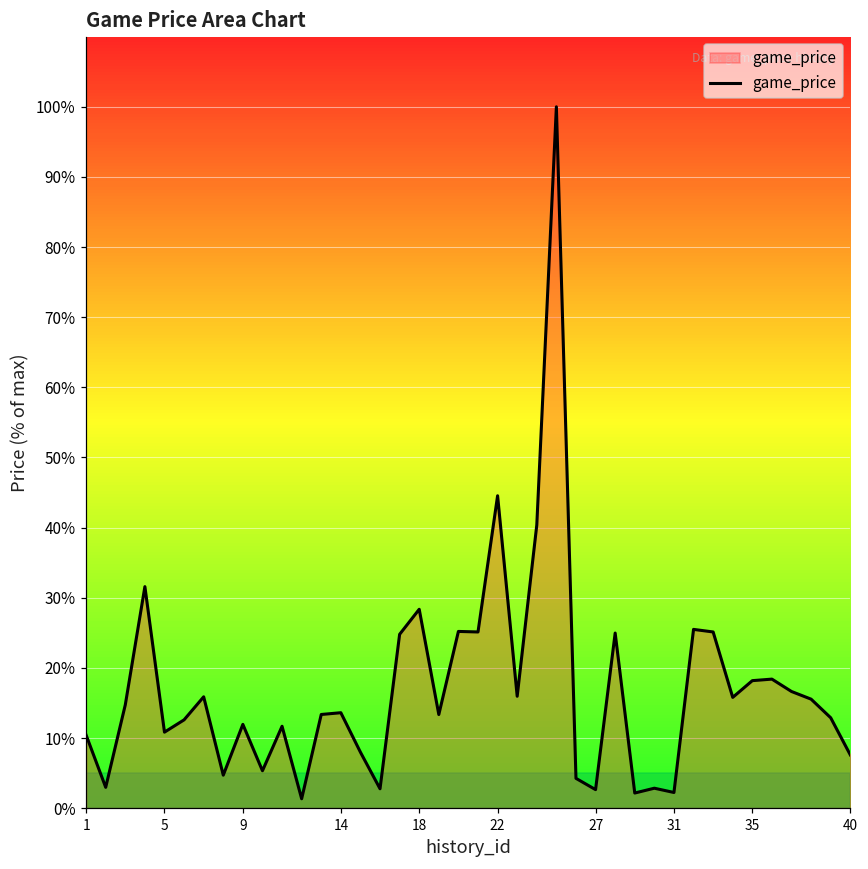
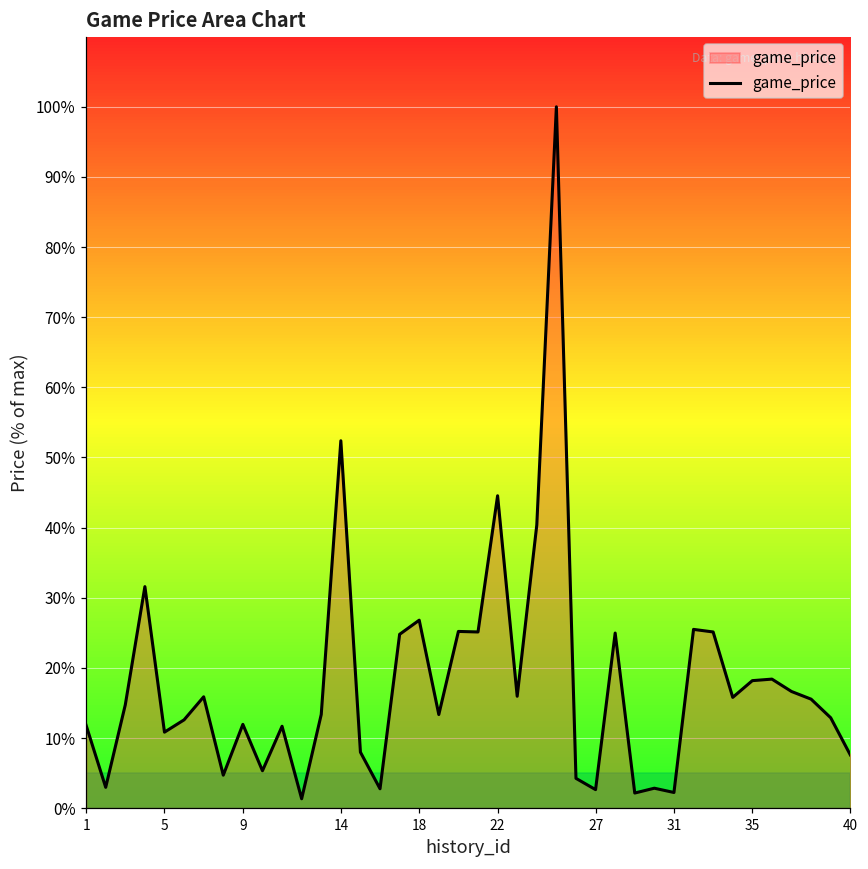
  {
-   "1": "10%",
+   "1": "12%",
    "5": "11%",
    "9": "12%",
-   "14": "14%",
-   "18": "28%",
+   "14": "52%",
+   "18": "27%",
    "22": "45%",
    "35": "18%",
    "40": "8%"
  }
